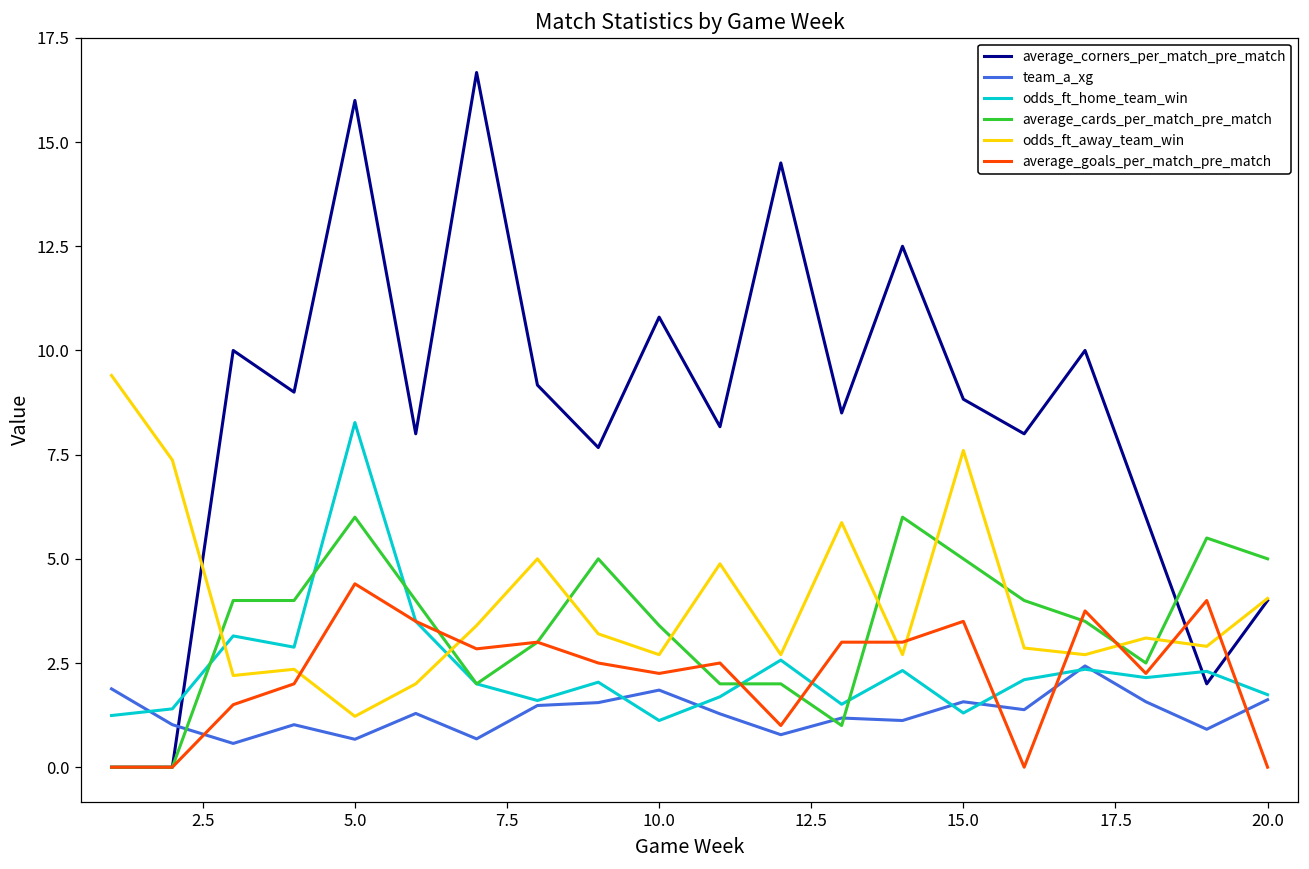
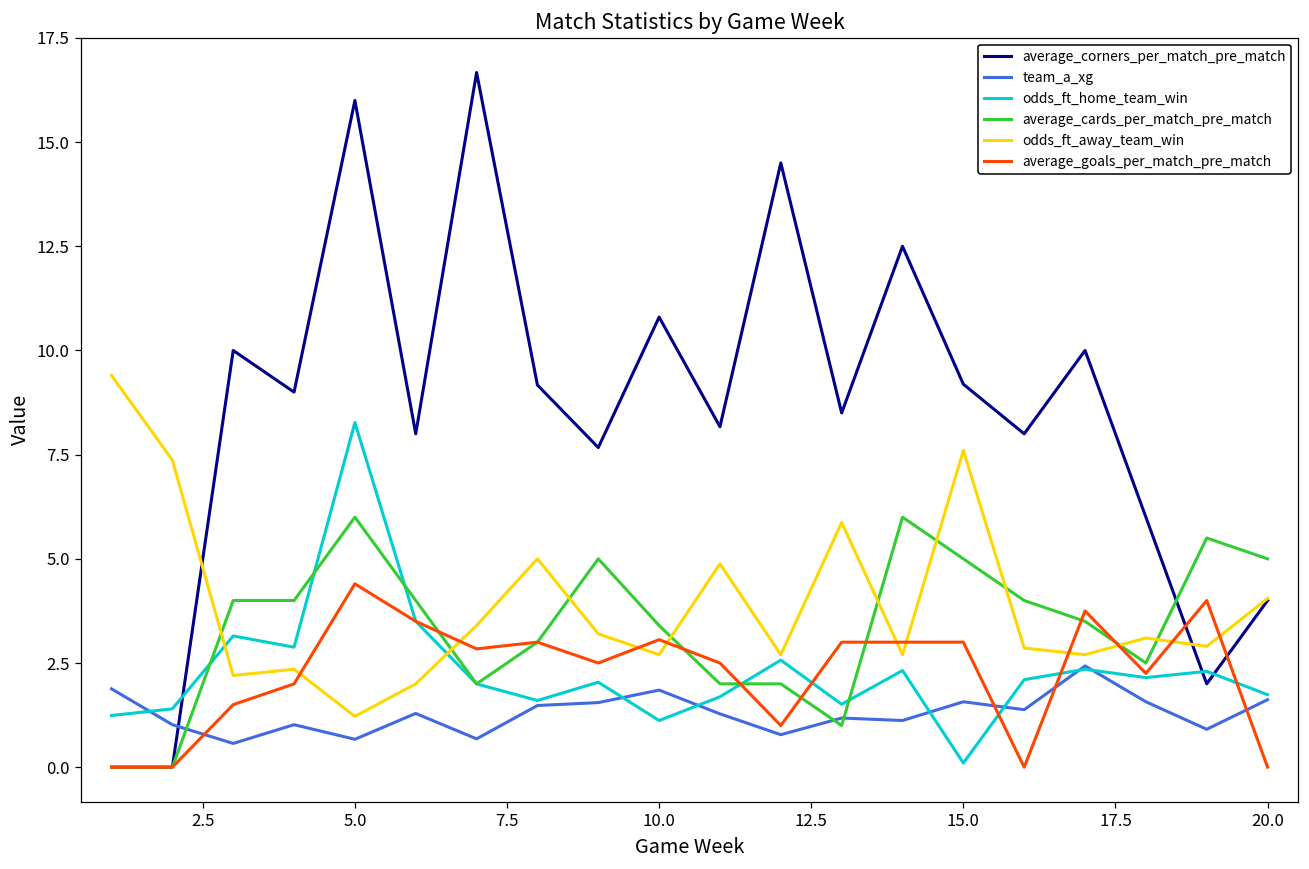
  {
    "average_corners_per_match_pre_match": {
      "5.0": 16.0,
      "10.0": 10.8,
-     "15.0": 8.8
+     "15.0": 9.2
    },
    "team_a_xg": {
      "5.0": 0.7,
      "10.0": 1.9,
      "15.0": 1.6,
      "20.0": 1.6
    },
    "odds_ft_home_team_win": {
      "5.0": 8.3,
      "10.0": 1.1,
-     "15.0": 1.3,
+     "15.0": 0.1,
      "20.0": 1.7
    },
    "average_cards_per_match_pre_match": {
      "5.0": 6.0,
      "10.0": 3.4,
      "15.0": 5.0,
      "20.0": 5.0
    },
    "odds_ft_away_team_win": {
      "5.0": 1.2,
      "10.0": 2.7,
      "15.0": 7.6
    },
    "average_goals_per_match_pre_match": {
      "5.0": 4.4,
-     "10.0": 2.3,
-     "15.0": 3.5,
+     "10.0": 3.1,
+     "15.0": 3.0,
      "20.0": 0.0
    }
  }
